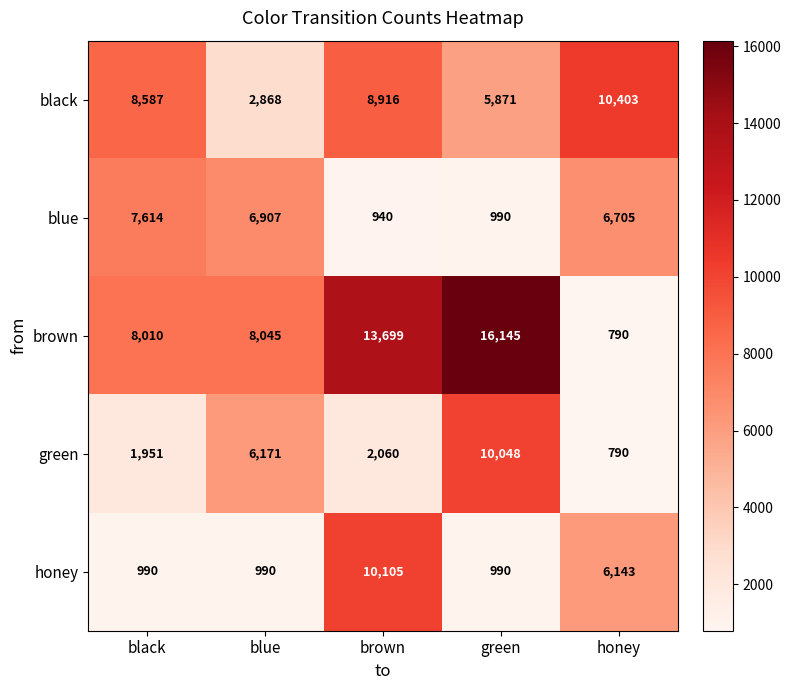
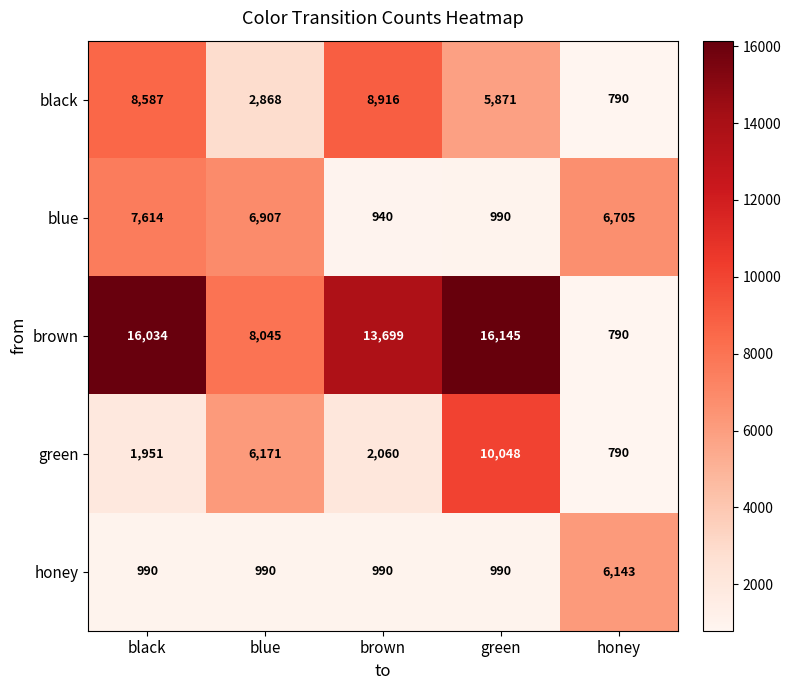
  {
    "black": {
      "black": "8,587",
      "blue": "2,868",
      "brown": "8,916",
      "green": "5,871",
-     "honey": "10,403"
+     "honey": "790"
    },
    "blue": {
      "black": "7,614",
      "blue": "6,907",
      "brown": "940",
      "green": "990",
      "honey": "6,705"
    },
    "brown": {
-     "black": "8,010",
+     "black": "16,034",
      "blue": "8,045",
      "brown": "13,699",
      "green": "16,145",
      "honey": "790"
    },
    "green": {
      "black": "1,951",
      "blue": "6,171",
      "brown": "2,060",
      "green": "10,048",
      "honey": "790"
    },
    "honey": {
      "black": "990",
      "blue": "990",
-     "brown": "10,105",
+     "brown": "990",
      "green": "990",
      "honey": "6,143"
    }
  }
